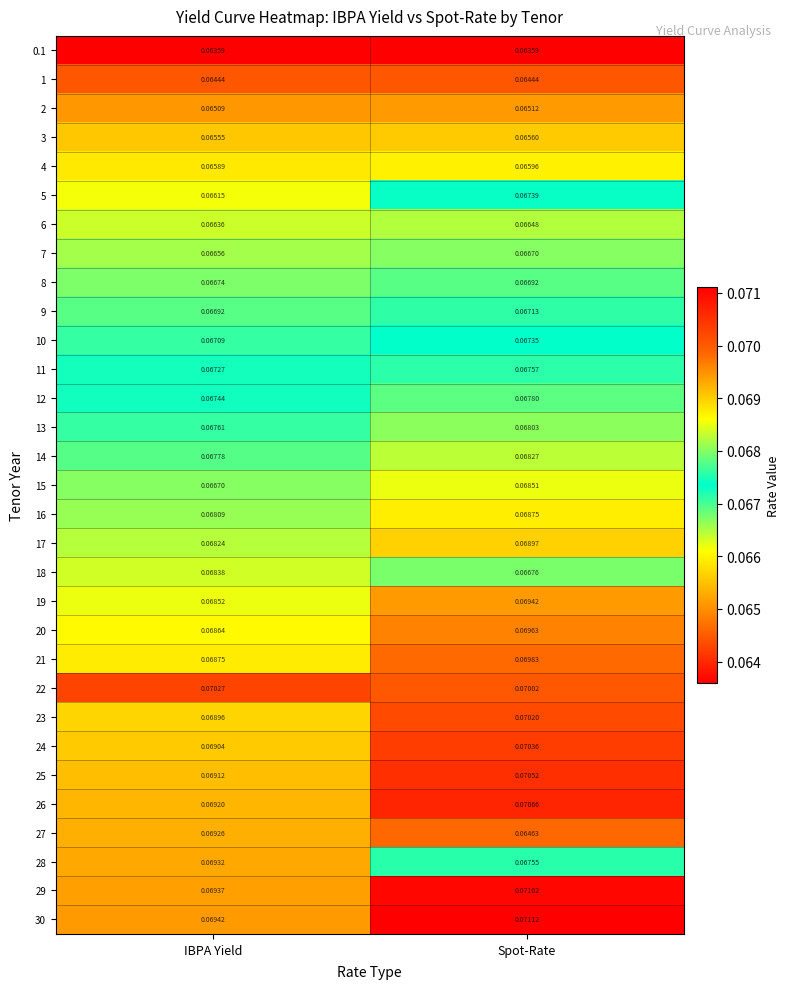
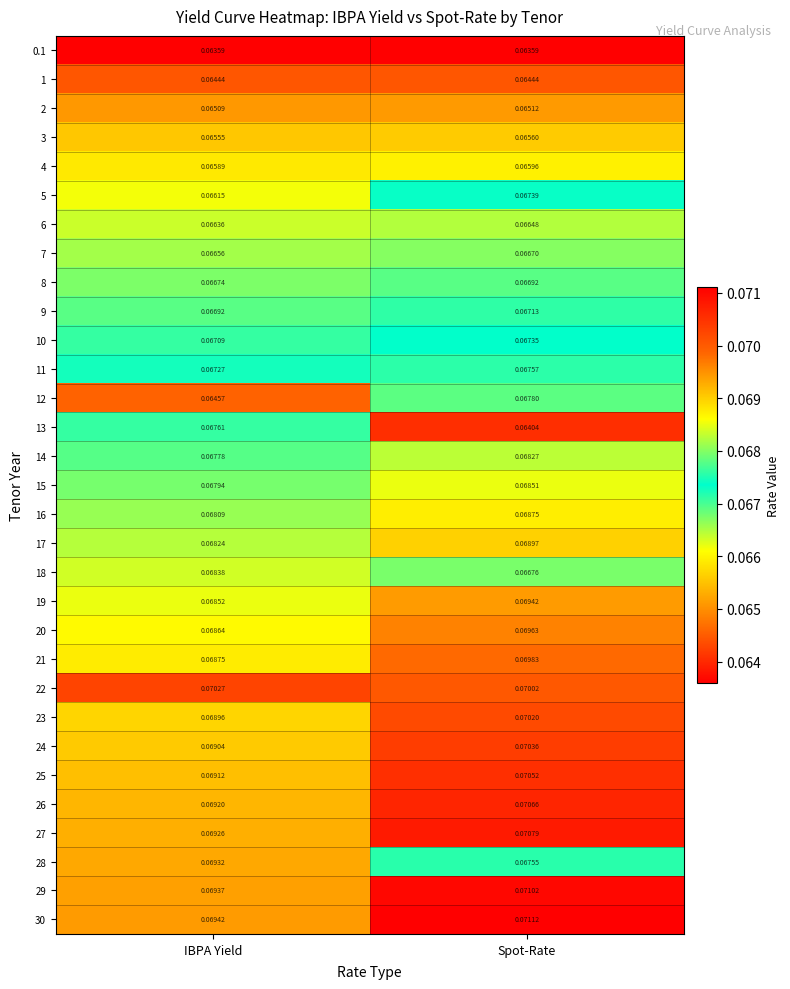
  {
    "0.1": {
      "IBPA Yield": 0.06359,
      "Spot-Rate": 0.06359
    },
    "1": {
      "IBPA Yield": 0.06444,
      "Spot-Rate": 0.06444
    },
    "2": {
      "IBPA Yield": 0.06509,
      "Spot-Rate": 0.06512
    },
    "3": {
      "IBPA Yield": 0.06555,
      "Spot-Rate": 0.06560
    },
    "4": {
      "IBPA Yield": 0.06589,
      "Spot-Rate": 0.06596
    },
    "5": {
      "IBPA Yield": 0.06615,
      "Spot-Rate": 0.06739
    },
    "6": {
      "IBPA Yield": 0.06636,
      "Spot-Rate": 0.06648
    },
    "7": {
      "IBPA Yield": 0.06656,
      "Spot-Rate": 0.06670
    },
    "8": {
      "IBPA Yield": 0.06674,
      "Spot-Rate": 0.06692
    },
    "9": {
      "IBPA Yield": 0.06692,
      "Spot-Rate": 0.06713
    },
    "10": {
      "IBPA Yield": 0.06709,
      "Spot-Rate": 0.06735
    },
    "11": {
      "IBPA Yield": 0.06727,
      "Spot-Rate": 0.06757
    },
    "12": {
-     "IBPA Yield": 0.06744,
+     "IBPA Yield": 0.06457,
      "Spot-Rate": 0.06780
    },
    "13": {
      "IBPA Yield": 0.06761,
-     "Spot-Rate": 0.06803
+     "Spot-Rate": 0.06404
    },
    "14": {
      "IBPA Yield": 0.06778,
      "Spot-Rate": 0.06827
    },
    "15": {
-     "IBPA Yield": 0.06670,
+     "IBPA Yield": 0.06794,
      "Spot-Rate": 0.06851
    },
    "16": {
      "IBPA Yield": 0.06809,
      "Spot-Rate": 0.06875
    },
    "17": {
      "IBPA Yield": 0.06824,
      "Spot-Rate": 0.06897
    },
    "18": {
      "IBPA Yield": 0.06838,
      "Spot-Rate": 0.06676
    },
    "19": {
      "IBPA Yield": 0.06852,
      "Spot-Rate": 0.06942
    },
    "20": {
      "IBPA Yield": 0.06864,
      "Spot-Rate": 0.06963
    },
    "21": {
      "IBPA Yield": 0.06875,
      "Spot-Rate": 0.06983
    },
    "22": {
      "IBPA Yield": 0.07027,
      "Spot-Rate": 0.07002
    },
    "23": {
      "IBPA Yield": 0.06896,
      "Spot-Rate": 0.07020
    },
    "24": {
      "IBPA Yield": 0.06904,
      "Spot-Rate": 0.07036
    },
    "25": {
      "IBPA Yield": 0.06912,
      "Spot-Rate": 0.07052
    },
    "26": {
      "IBPA Yield": 0.06920,
      "Spot-Rate": 0.07066
    },
    "27": {
      "IBPA Yield": 0.06926,
-     "Spot-Rate": 0.06463
+     "Spot-Rate": 0.07079
    },
    "28": {
      "IBPA Yield": 0.06932,
      "Spot-Rate": 0.06755
    },
    "29": {
      "IBPA Yield": 0.06937,
      "Spot-Rate": 0.07102
    },
    "30": {
      "IBPA Yield": 0.06942,
      "Spot-Rate": 0.07112
    }
  }
